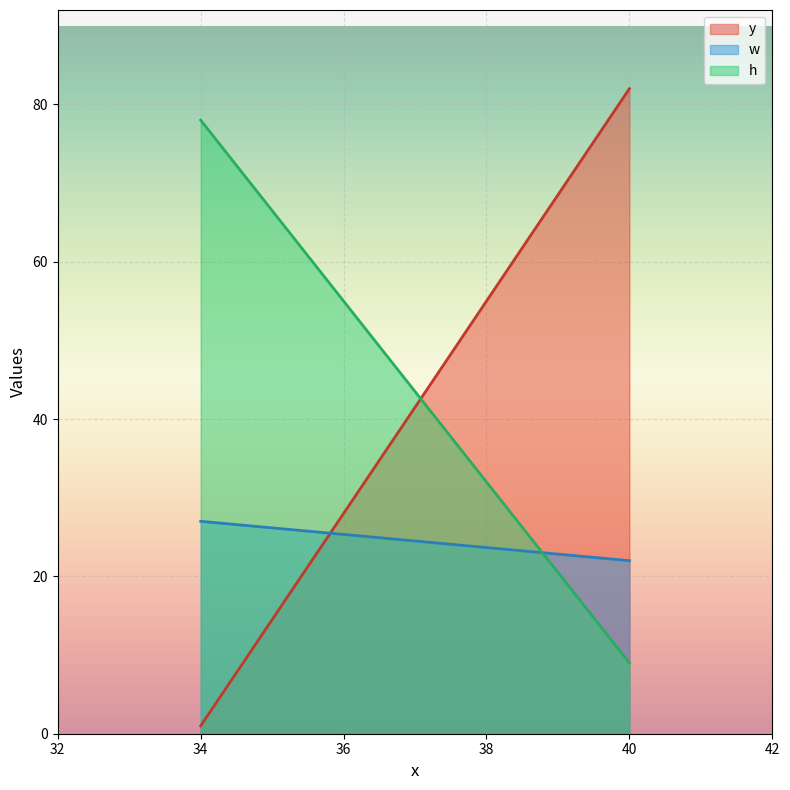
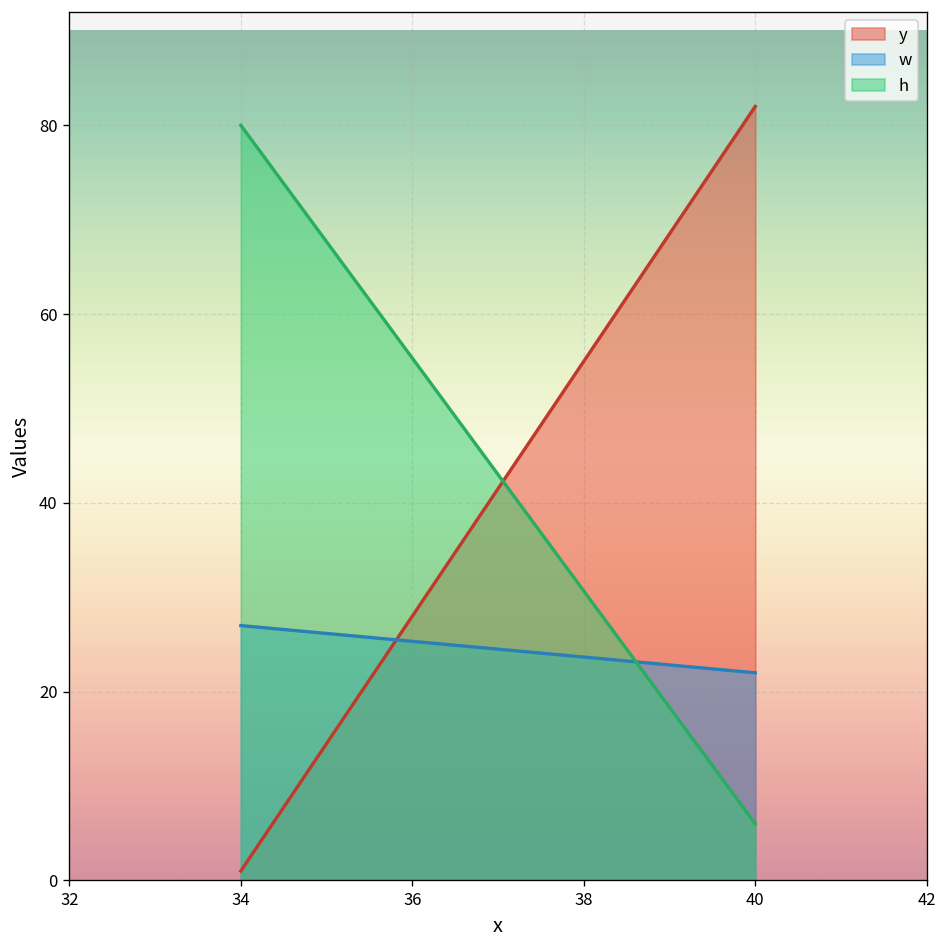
  {
    "y": {
      "34": 1,
      "40": 82
    },
    "w": {
      "34": 27,
      "40": 22
    },
    "h": {
-     "34": 78,
-     "40": 9
+     "34": 80,
+     "40": 6
    }
  }
